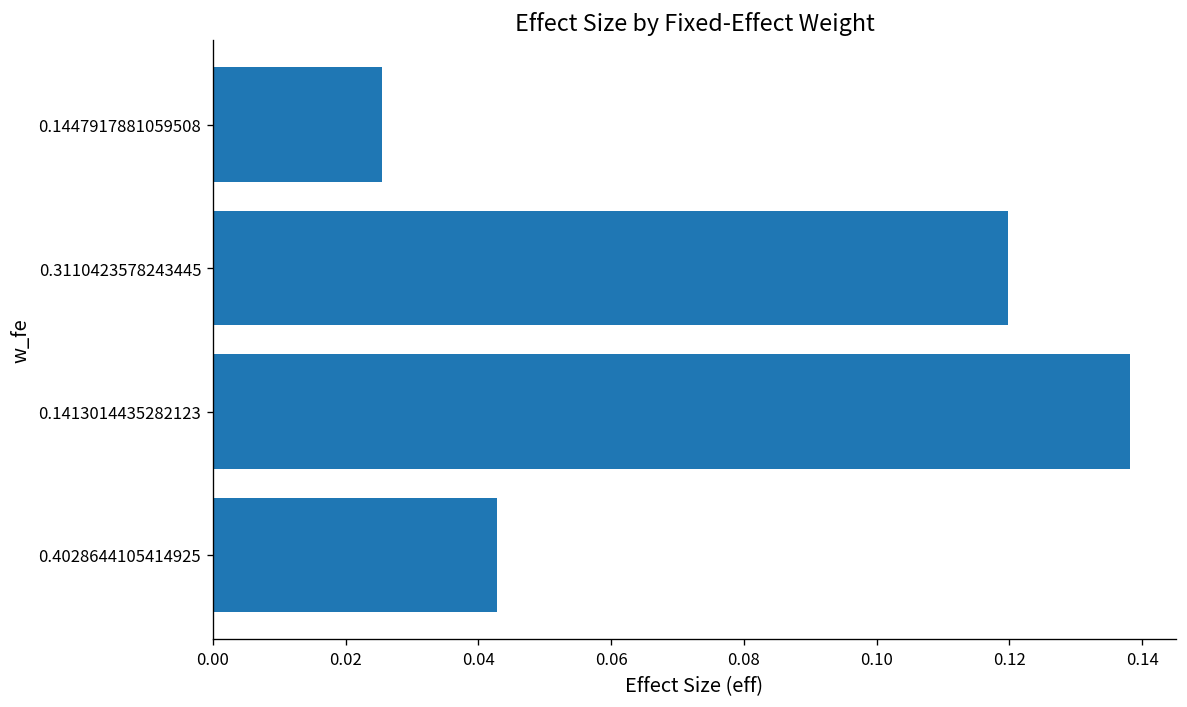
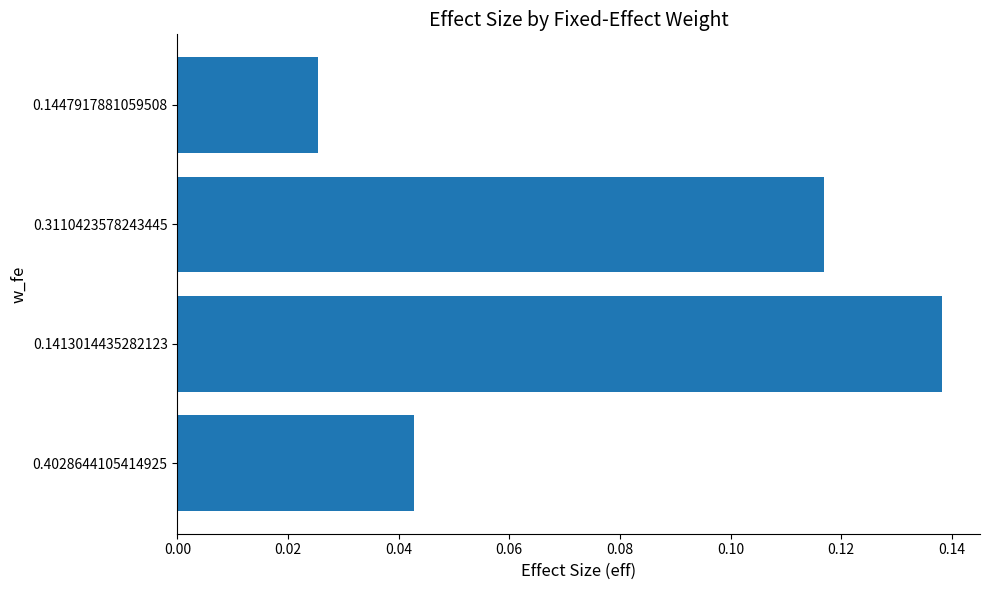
  {
    "0.1447917881059508": 0.025,
-   "0.3110423578243445": 0.120,
+   "0.3110423578243445": 0.117,
    "0.1413014435282123": 0.138,
    "0.4028644105414925": 0.043
  }
